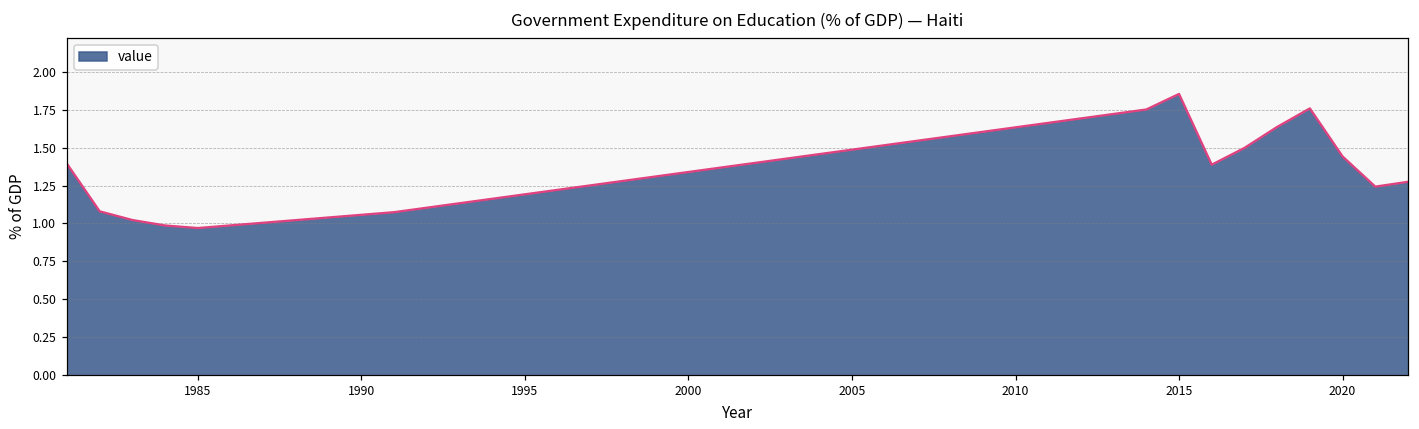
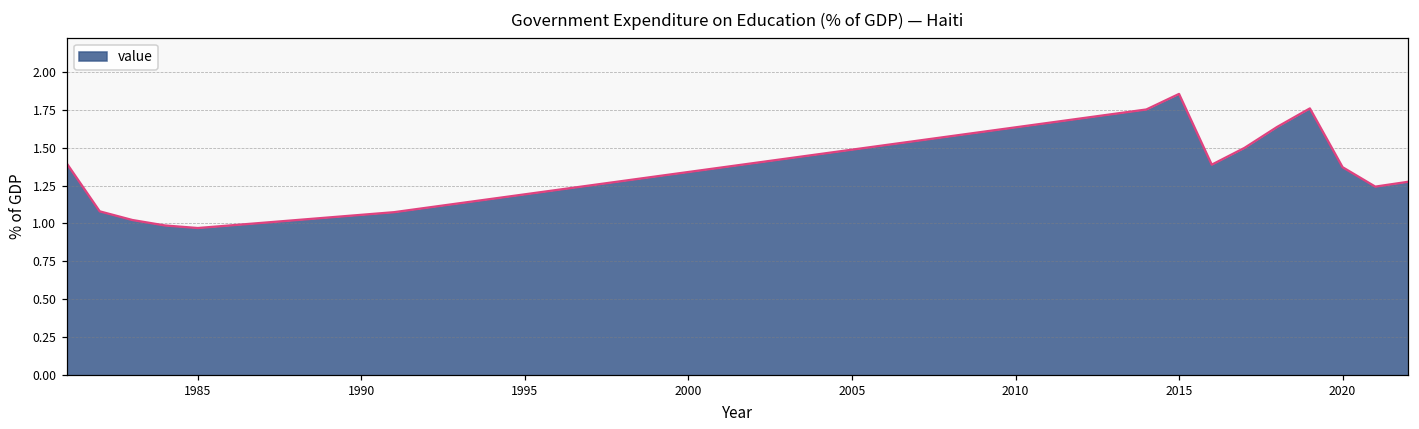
  {
    "1985": 0.97,
    "2015": 1.85,
-   "2020": 1.44
+   "2020": 1.37
  }
